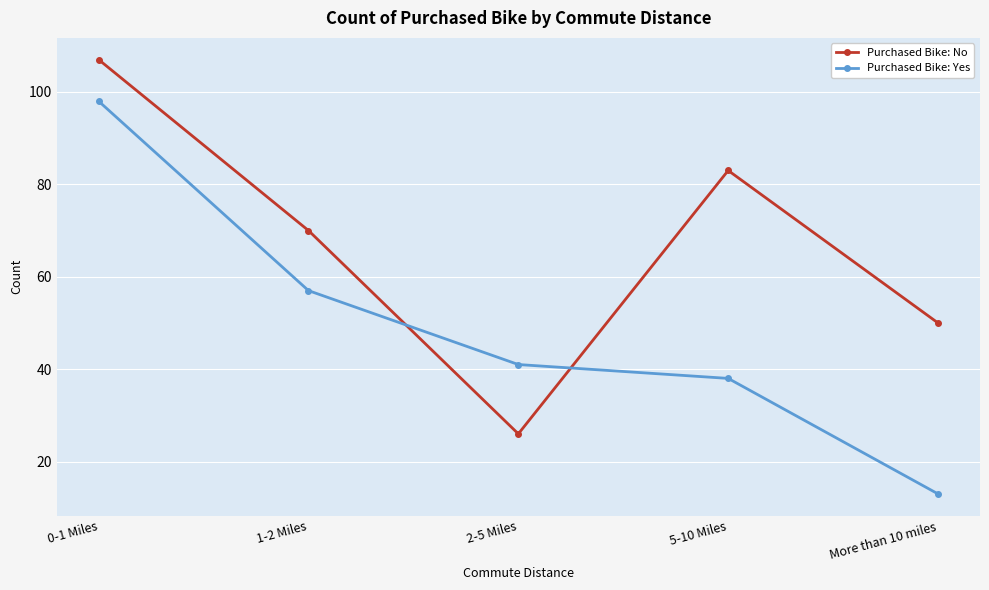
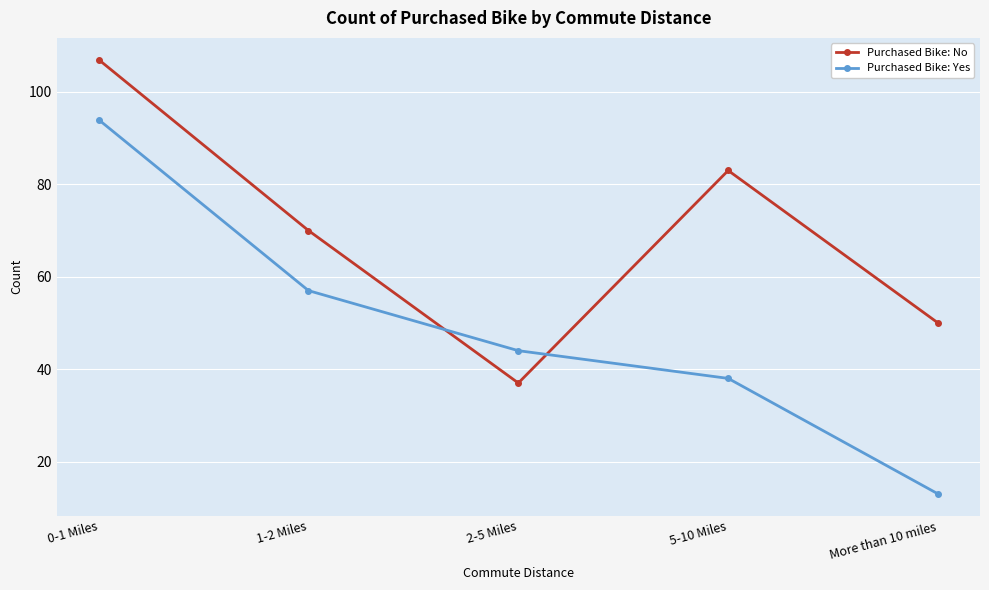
  {
    "Purchased Bike: No": {
      "0-1 Miles": 107,
      "1-2 Miles": 70,
-     "2-5 Miles": 26,
+     "2-5 Miles": 37,
      "5-10 Miles": 83,
      "More than 10 miles": 50
    },
    "Purchased Bike: Yes": {
-     "0-1 Miles": 98,
+     "0-1 Miles": 94,
      "1-2 Miles": 57,
-     "2-5 Miles": 41,
+     "2-5 Miles": 44,
      "5-10 Miles": 38,
      "More than 10 miles": 13
    }
  }
